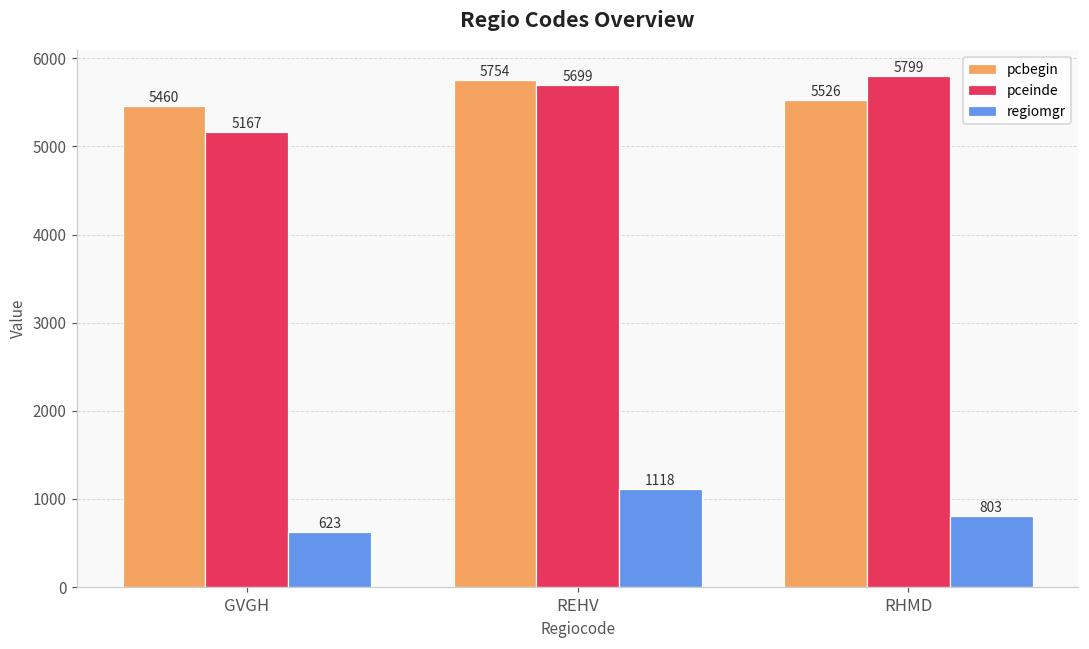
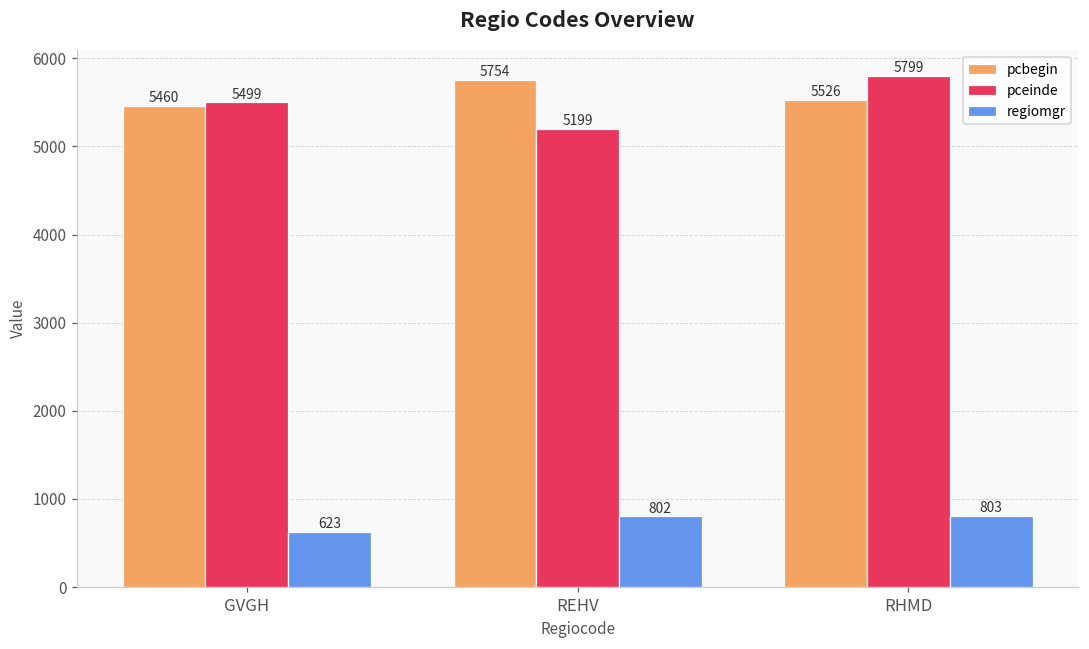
  {
    "pcbegin": {
      "GVGH": 5460,
      "REHV": 5754,
      "RHMD": 5526
    },
    "pceinde": {
-     "GVGH": 5167,
-     "REHV": 5699,
+     "GVGH": 5499,
+     "REHV": 5199,
      "RHMD": 5799
    },
    "regiomgr": {
      "GVGH": 623,
-     "REHV": 1118,
+     "REHV": 802,
      "RHMD": 803
    }
  }
